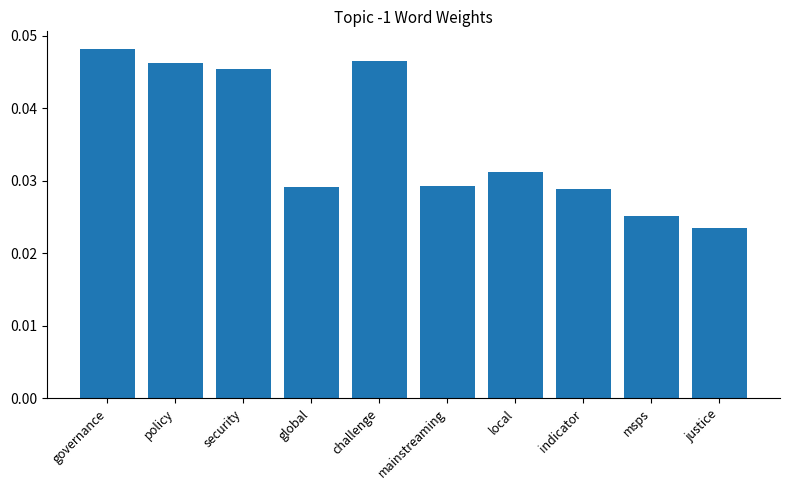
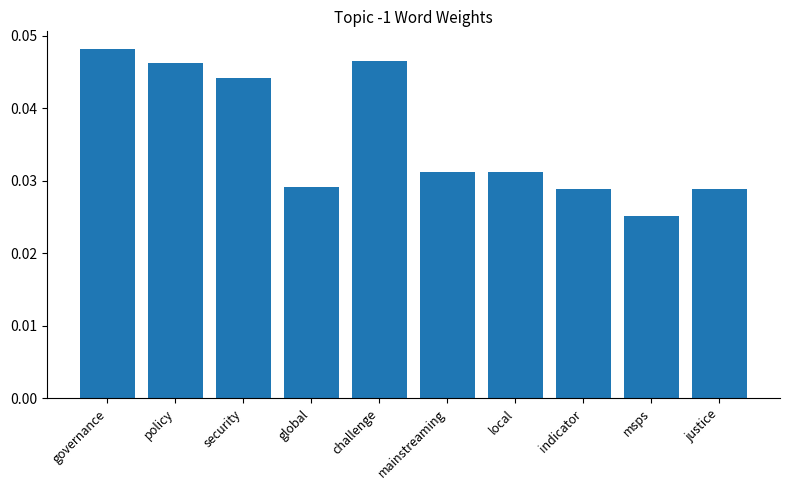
  {
    "governance": 0.048,
    "policy": 0.046,
-   "security": 0.045,
+   "security": 0.044,
    "global": 0.029,
    "challenge": 0.046,
-   "mainstreaming": 0.029,
+   "mainstreaming": 0.031,
    "local": 0.031,
    "indicator": 0.029,
    "msps": 0.025,
-   "justice": 0.024
+   "justice": 0.029
  }
